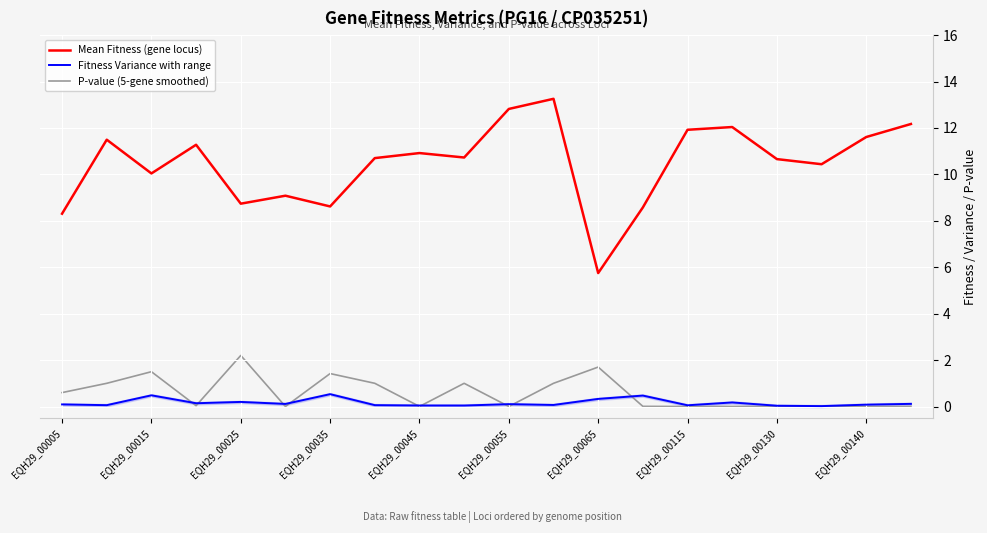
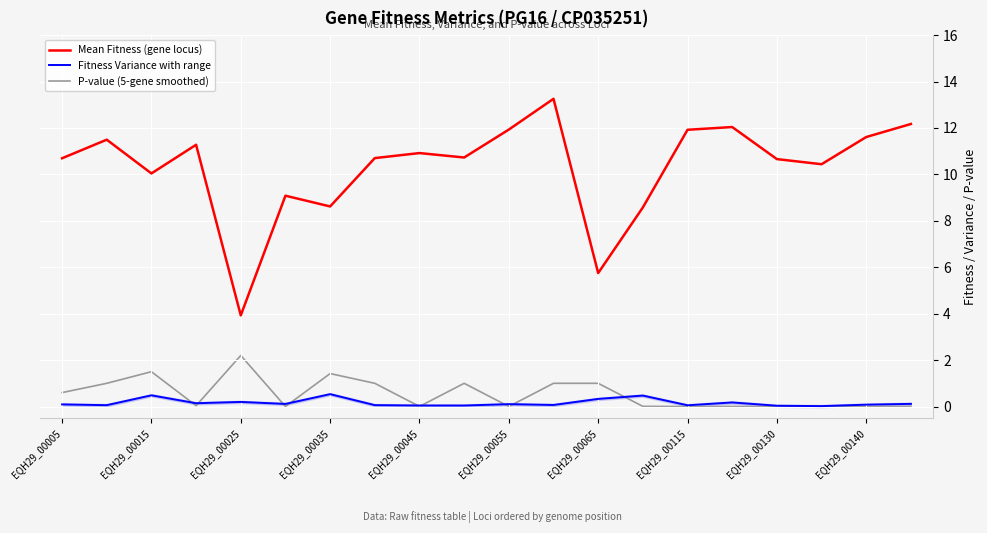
  {
    "Mean Fitness (gene locus)": {
-     "EQH29_00005": 8.3,
+     "EQH29_00005": 10.7,
      "EQH29_00015": 10.0,
-     "EQH29_00025": 8.7,
+     "EQH29_00025": 3.9,
      "EQH29_00035": 8.6,
      "EQH29_00045": 10.9,
-     "EQH29_00055": 12.8,
+     "EQH29_00055": 11.9,
      "EQH29_00065": 5.7,
      "EQH29_00115": 11.9,
      "EQH29_00130": 10.7,
      "EQH29_00140": 11.6
    },
    "P-value (5-gene smoothed)": {
      "EQH29_00005": 0.6,
      "EQH29_00015": 1.5,
      "EQH29_00025": 2.2,
      "EQH29_00035": 1.4,
-     "EQH29_00065": 1.7
+     "EQH29_00065": 1.0
    }
  }
